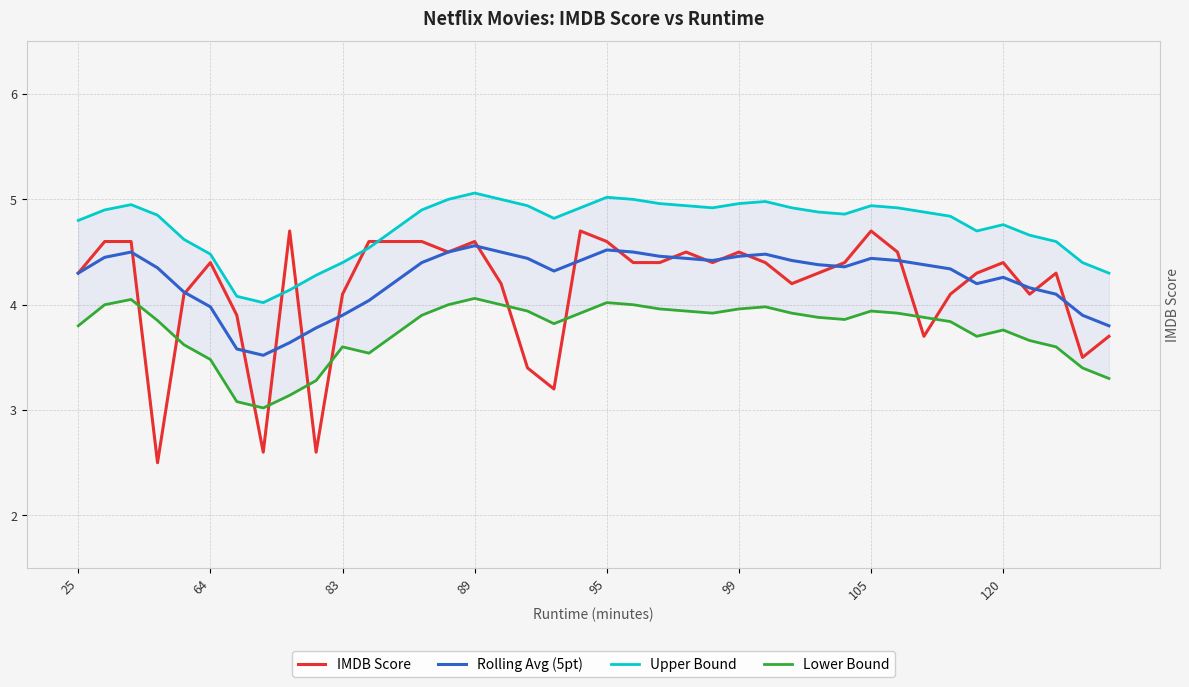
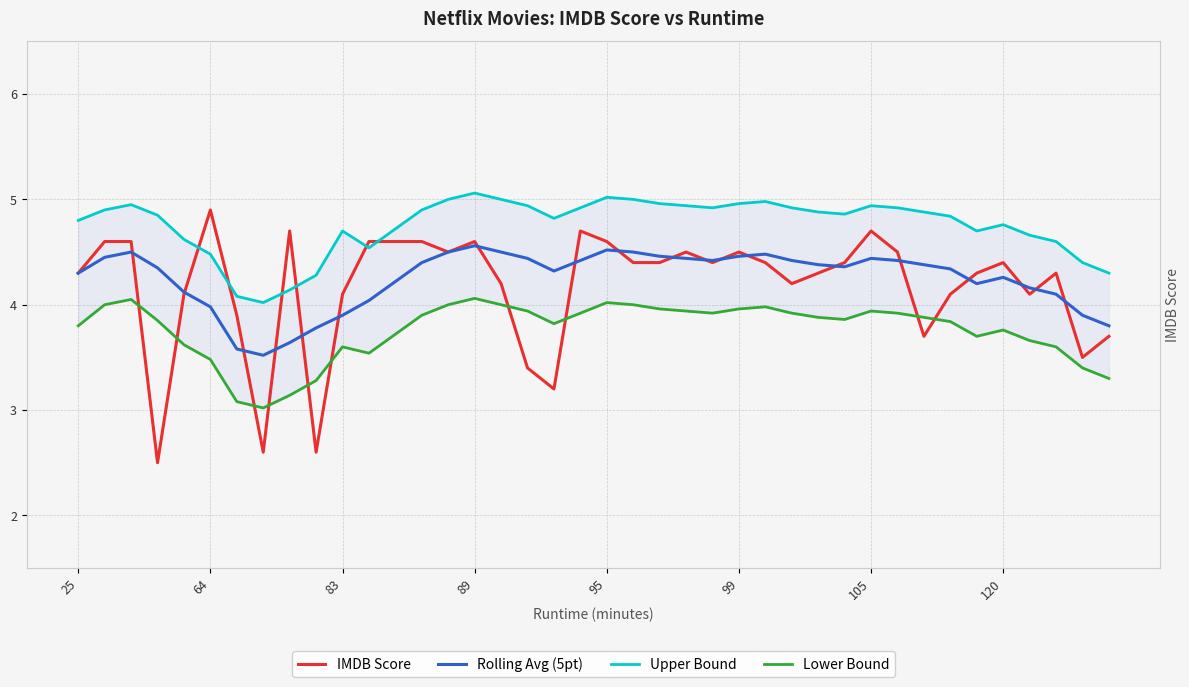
  {
    "IMDB Score": {
-     "64": 4.4,
+     "64": 4.9,
      "83": 4.1,
      "120": 4.4
    },
    "Rolling Avg (5pt)": {
      "64": 4.0,
      "83": 3.9,
      "120": 4.26
    },
    "Upper Bound": {
      "25": 4.8,
      "64": 4.5,
-     "83": 4.4,
+     "83": 4.7,
      "120": 4.76
    },
    "Lower Bound": {
      "25": 3.8,
      "64": 3.5,
      "83": 3.6,
      "120": 3.76
    }
  }
